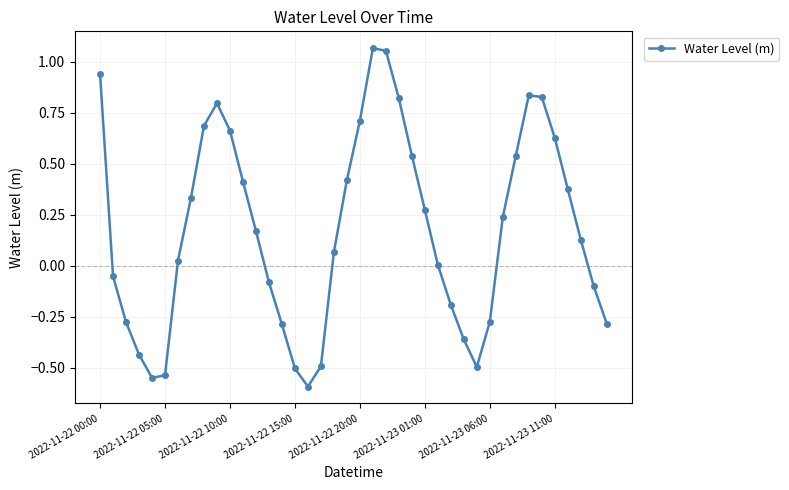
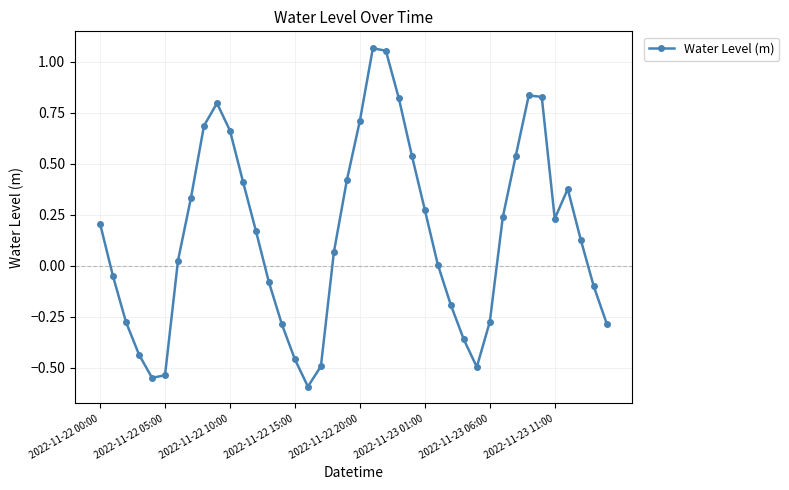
  {
-   "2022-11-22 00:00": 0.94,
+   "2022-11-22 00:00": 0.21,
    "2022-11-22 05:00": -0.54,
    "2022-11-22 10:00": 0.66,
-   "2022-11-22 15:00": -0.50,
+   "2022-11-22 15:00": -0.46,
    "2022-11-22 20:00": 0.71,
    "2022-11-23 01:00": 0.27,
    "2022-11-23 06:00": -0.28,
-   "2022-11-23 11:00": 0.63
+   "2022-11-23 11:00": 0.23
  }
